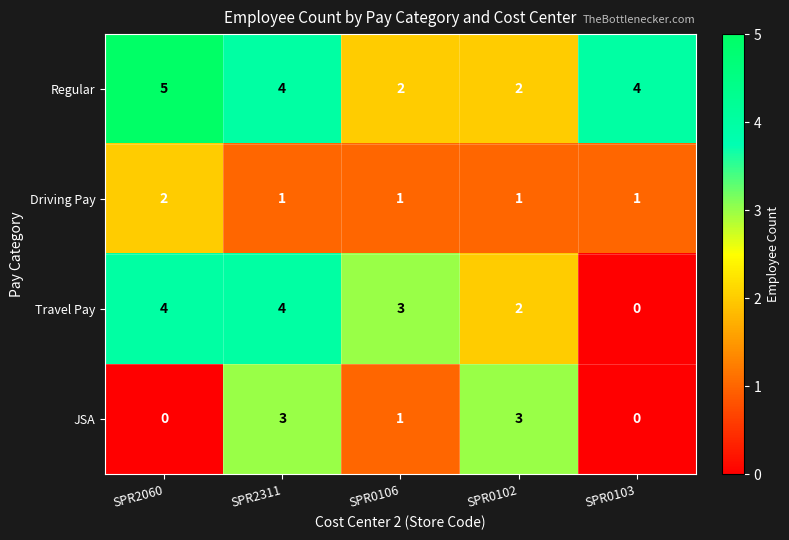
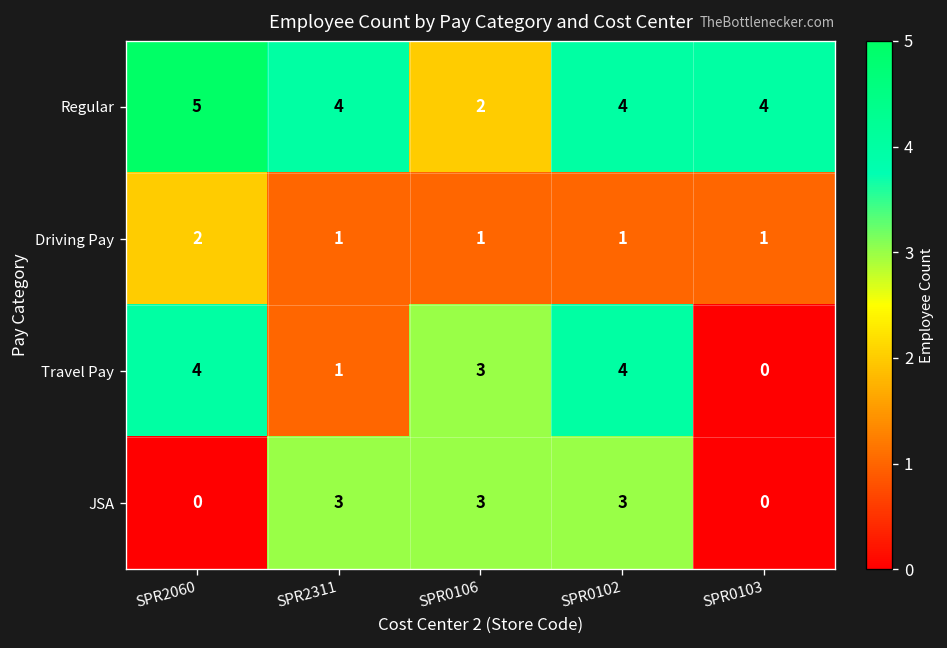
  {
    "Regular": {
      "SPR2060": 5,
      "SPR2311": 4,
      "SPR0106": 2,
-     "SPR0102": 2,
+     "SPR0102": 4,
      "SPR0103": 4
    },
    "Driving Pay": {
      "SPR2060": 2,
      "SPR2311": 1,
      "SPR0106": 1,
      "SPR0102": 1,
      "SPR0103": 1
    },
    "Travel Pay": {
      "SPR2060": 4,
-     "SPR2311": 4,
+     "SPR2311": 1,
      "SPR0106": 3,
-     "SPR0102": 2,
+     "SPR0102": 4,
      "SPR0103": 0
    },
    "JSA": {
      "SPR2060": 0,
      "SPR2311": 3,
-     "SPR0106": 1,
+     "SPR0106": 3,
      "SPR0102": 3,
      "SPR0103": 0
    }
  }
